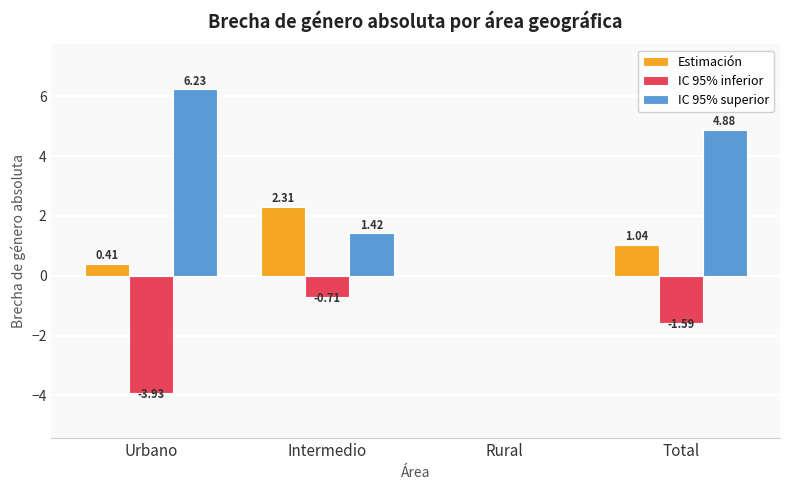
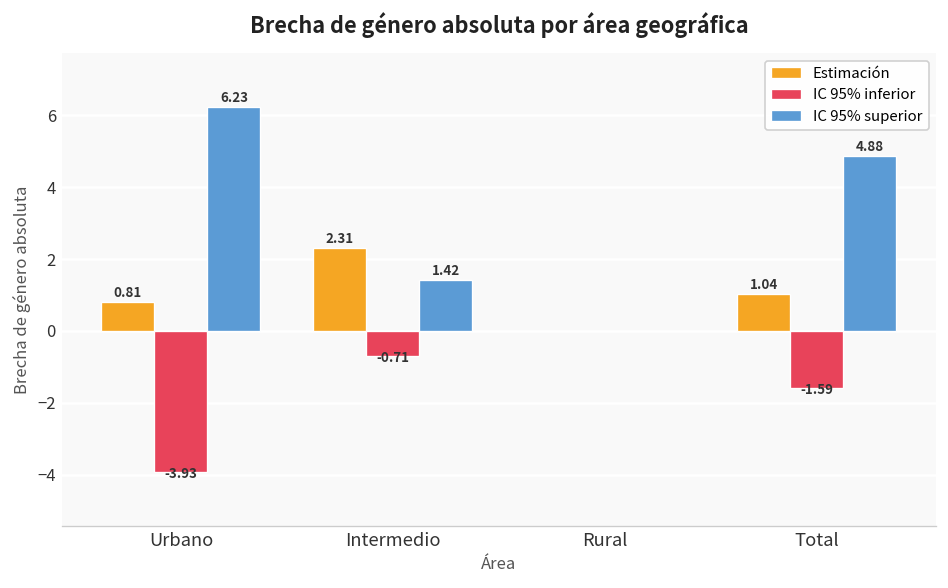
  {
    "Estimación": {
-     "Urbano": 0.41,
+     "Urbano": 0.81,
      "Intermedio": 2.31,
      "Total": 1.04
    },
    "IC 95% inferior": {
      "Urbano": -3.93,
      "Intermedio": -0.71,
      "Total": -1.59
    },
    "IC 95% superior": {
      "Urbano": 6.23,
      "Intermedio": 1.42,
      "Total": 4.88
    }
  }
